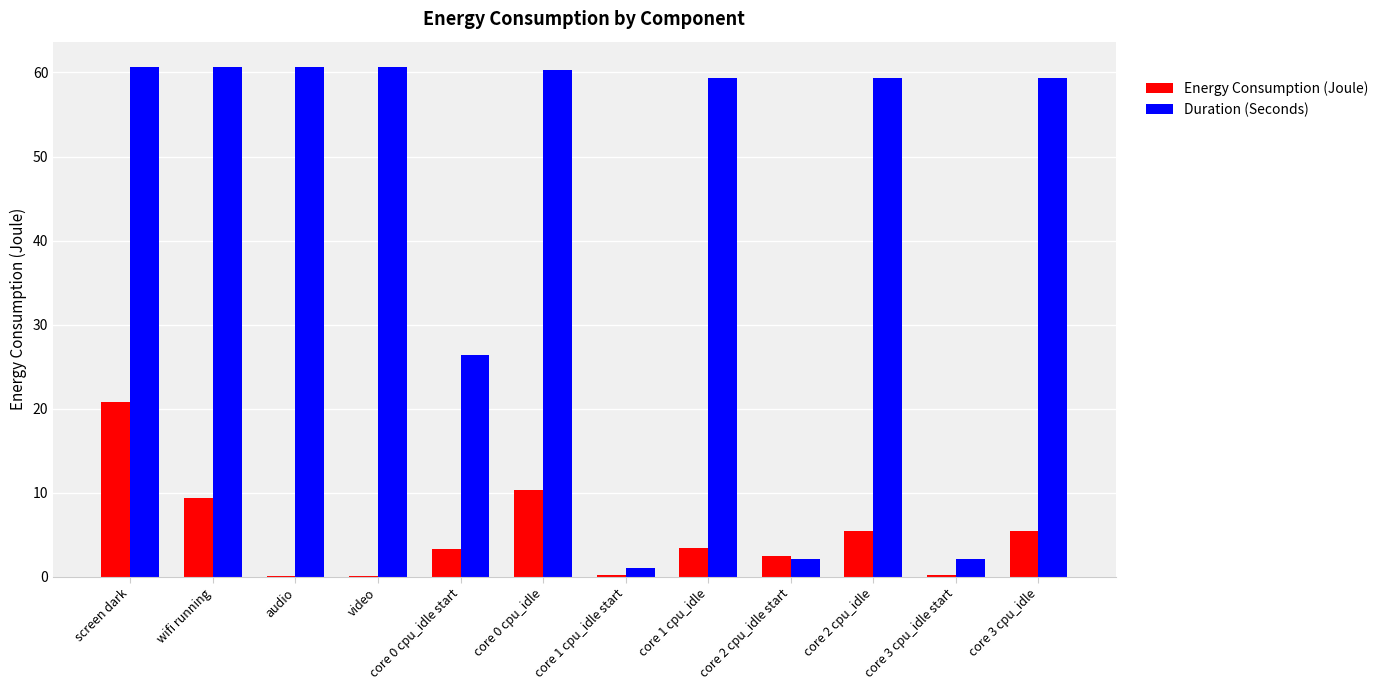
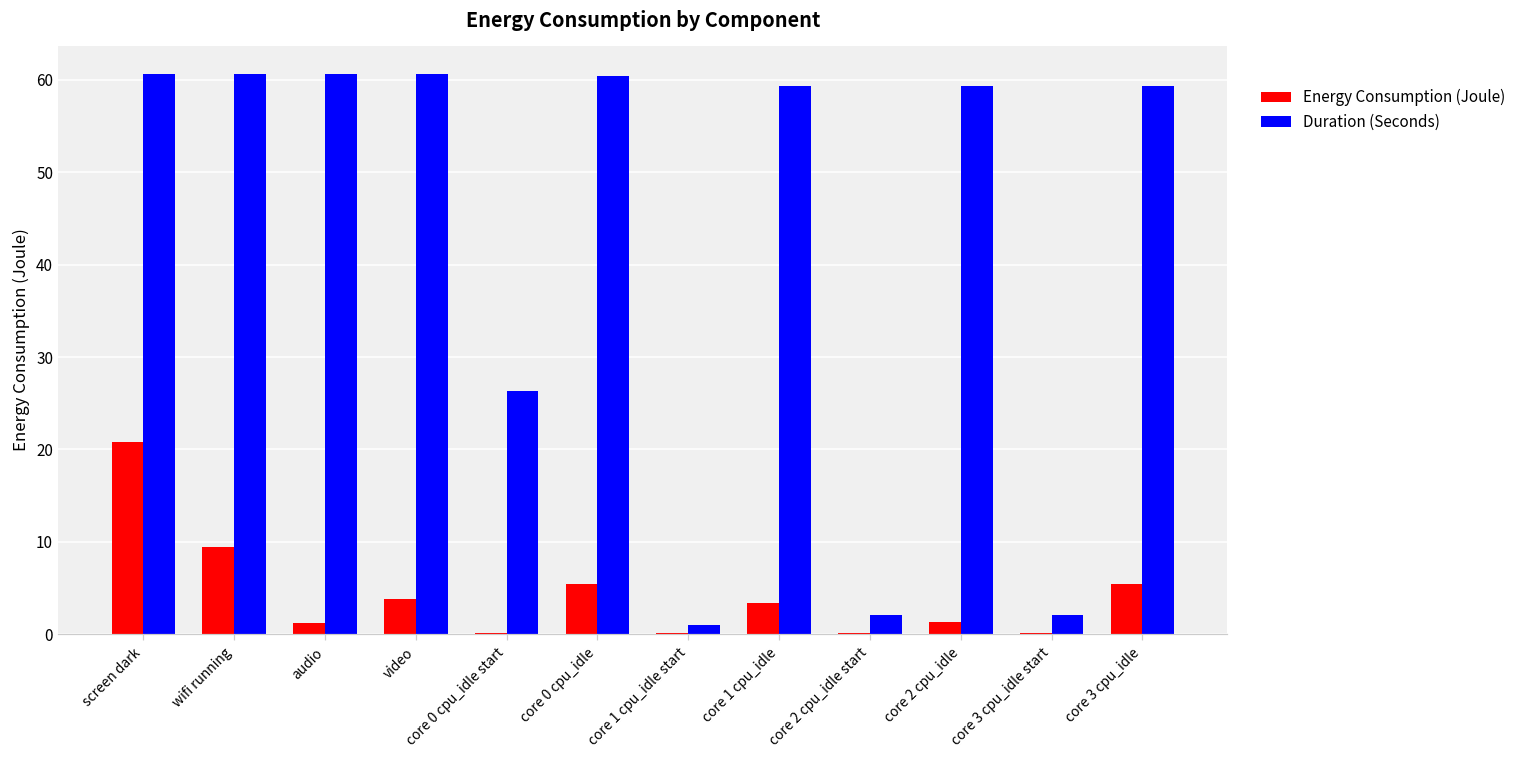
  {
    "Energy Consumption (Joule)": {
      "screen dark": 21,
      "wifi running": 9,
-     "audio": 0,
-     "video": 0,
-     "core 0 cpu_idle start": 3,
-     "core 0 cpu_idle": 10,
+     "audio": 1,
+     "video": 4,
+     "core 0 cpu_idle start": 0,
+     "core 0 cpu_idle": 5,
      "core 1 cpu_idle": 3,
-     "core 2 cpu_idle start": 2,
-     "core 2 cpu_idle": 5,
+     "core 2 cpu_idle start": 0,
+     "core 2 cpu_idle": 1,
      "core 3 cpu_idle": 5
    },
    "Duration (Seconds)": {
      "screen dark": 61,
      "wifi running": 61,
      "audio": 61,
      "video": 61,
      "core 0 cpu_idle start": 26,
      "core 0 cpu_idle": 60,
      "core 1 cpu_idle start": 1,
      "core 1 cpu_idle": 59,
      "core 2 cpu_idle start": 2,
      "core 2 cpu_idle": 59,
      "core 3 cpu_idle start": 2,
      "core 3 cpu_idle": 59
    }
  }
